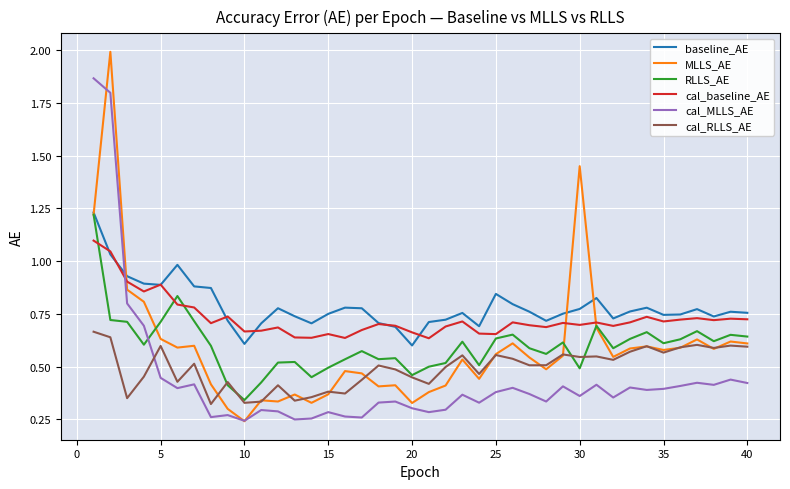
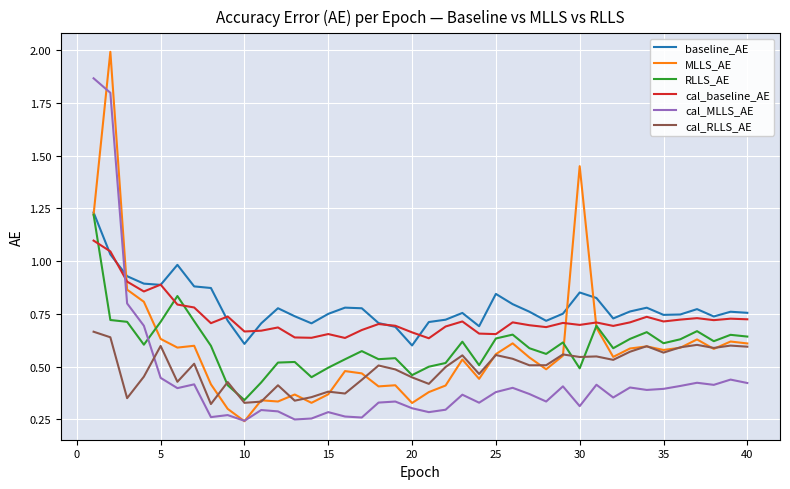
  {
    "baseline_AE": {
      "10": 0.61,
      "15": 0.75,
      "20": 0.60,
      "25": 0.84,
-     "30": 0.77,
+     "30": 0.85,
      "35": 0.74,
      "40": 0.75
    },
    "MLLS_AE": {
      "5": 0.63,
      "15": 0.37,
      "20": 0.33,
      "30": 1.45,
      "35": 0.58,
      "40": 0.61
    },
    "RLLS_AE": {
      "5": 0.71,
      "10": 0.34,
      "15": 0.49,
      "25": 0.63,
      "30": 0.49,
      "35": 0.61,
      "40": 0.64
    },
    "cal_baseline_AE": {
      "10": 0.67,
      "15": 0.65,
      "20": 0.66,
      "25": 0.65,
      "30": 0.70,
      "35": 0.71,
      "40": 0.72
    },
    "cal_MLLS_AE": {
      "5": 0.45,
      "15": 0.28,
      "20": 0.30,
      "25": 0.38,
-     "30": 0.36,
+     "30": 0.31,
      "35": 0.39,
      "40": 0.42
    },
    "cal_RLLS_AE": {
      "5": 0.60,
      "10": 0.33,
      "15": 0.38,
      "30": 0.55,
      "35": 0.57,
      "40": 0.59
    }
  }
